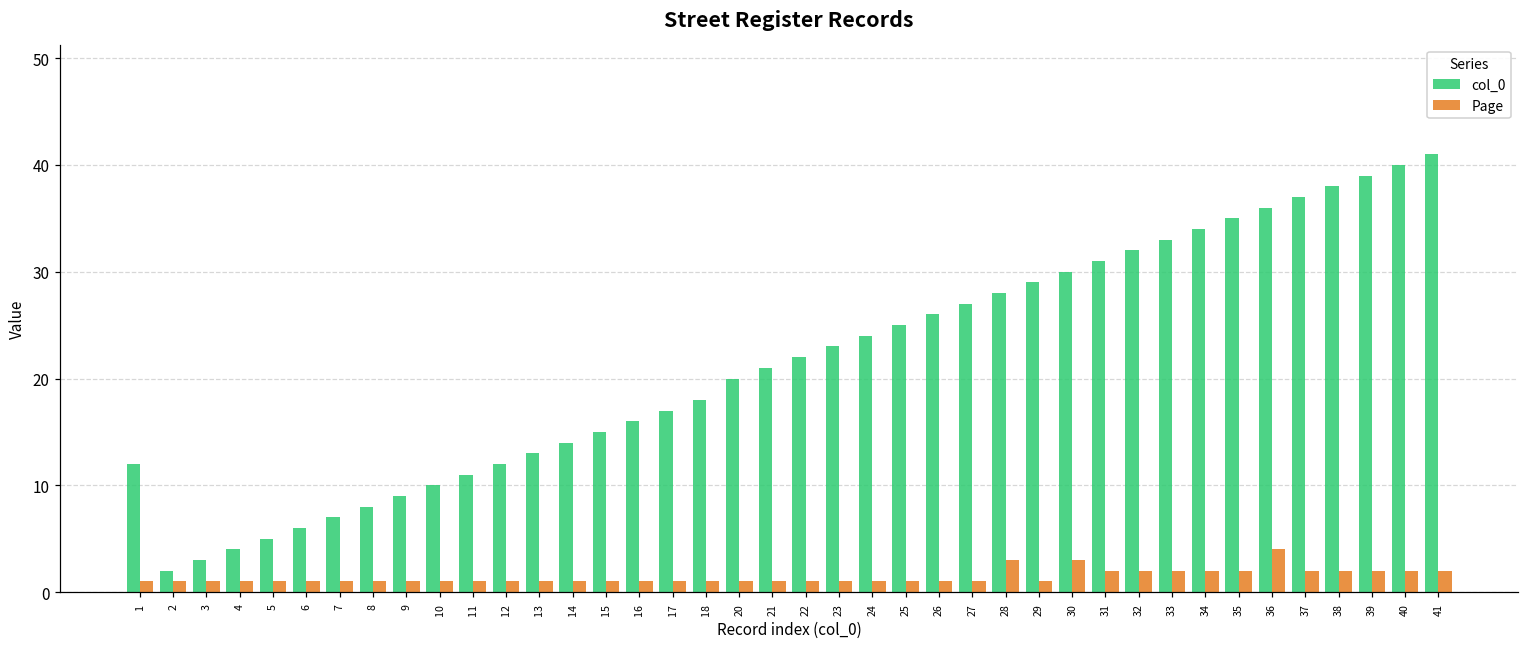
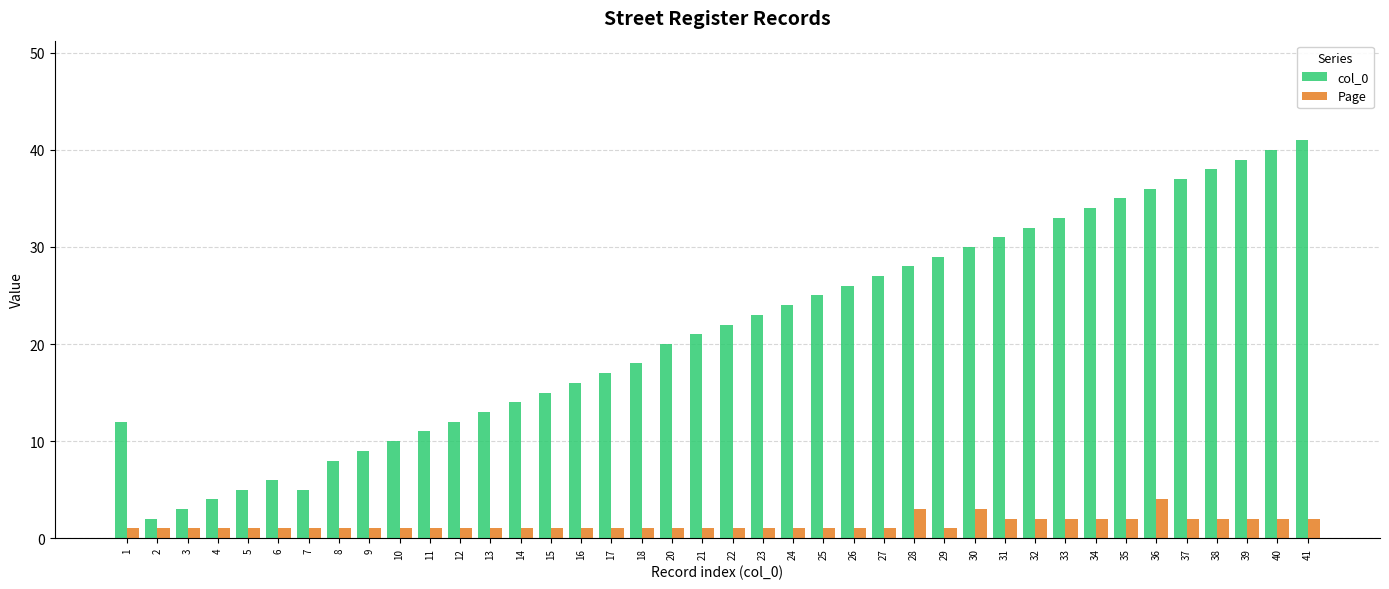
  {
    "col_0": {
      "1": 12,
      "2": 2,
      "3": 3,
      "4": 4,
      "5": 5,
      "6": 6,
-     "7": 7,
+     "7": 5,
      "8": 8,
      "9": 9,
      "10": 10,
      "11": 11,
      "12": 12,
      "13": 13,
      "14": 14,
      "15": 15,
      "16": 16,
      "17": 17,
      "18": 18,
      "20": 20,
      "21": 21,
      "22": 22,
      "23": 23,
      "24": 24,
      "25": 25,
      "26": 26,
      "27": 27,
      "28": 28,
      "29": 29,
      "30": 30,
      "31": 31,
      "32": 32,
      "33": 33,
      "34": 34,
      "35": 35,
      "36": 36,
      "37": 37,
      "38": 38,
      "39": 39,
      "40": 40,
      "41": 41
    },
    "Page": {
      "1": 1,
      "2": 1,
      "3": 1,
      "4": 1,
      "5": 1,
      "6": 1,
      "7": 1,
      "8": 1,
      "9": 1,
      "10": 1,
      "11": 1,
      "12": 1,
      "13": 1,
      "14": 1,
      "15": 1,
      "16": 1,
      "17": 1,
      "18": 1,
      "20": 1,
      "21": 1,
      "22": 1,
      "23": 1,
      "24": 1,
      "25": 1,
      "26": 1,
      "27": 1,
      "28": 3,
      "29": 1,
      "30": 3,
      "31": 2,
      "32": 2,
      "33": 2,
      "34": 2,
      "35": 2,
      "36": 4,
      "37": 2,
      "38": 2,
      "39": 2,
      "40": 2,
      "41": 2
    }
  }
